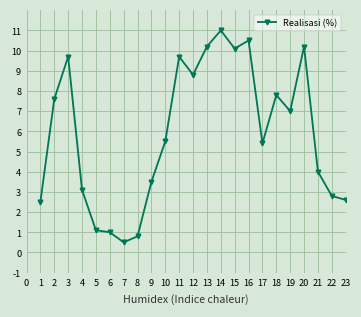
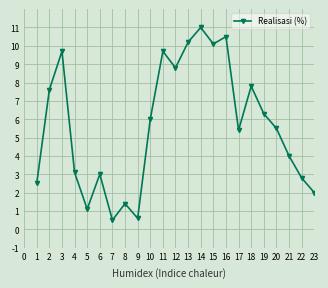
  {
    "1": 2.5,
    "2": 7.6,
    "3": 9.7,
    "4": 3.1,
    "5": 1.1,
-   "6": 1,
+   "6": 3,
    "7": 0.5,
-   "8": 0.8,
-   "9": 3.5,
-   "10": 5.5,
+   "8": 1.4,
+   "9": 0.6,
+   "10": 6.0,
    "11": 9.7,
    "12": 8.8,
    "13": 10.2,
    "14": 11.0,
    "15": 10.1,
    "16": 10.5,
    "17": 5.4,
    "18": 7.8,
-   "19": 7.0,
-   "20": 10.2,
+   "19": 6.3,
+   "20": 5.5,
    "21": 4.0,
    "22": 2.8,
-   "23": 2.6
+   "23": 2.0
  }
